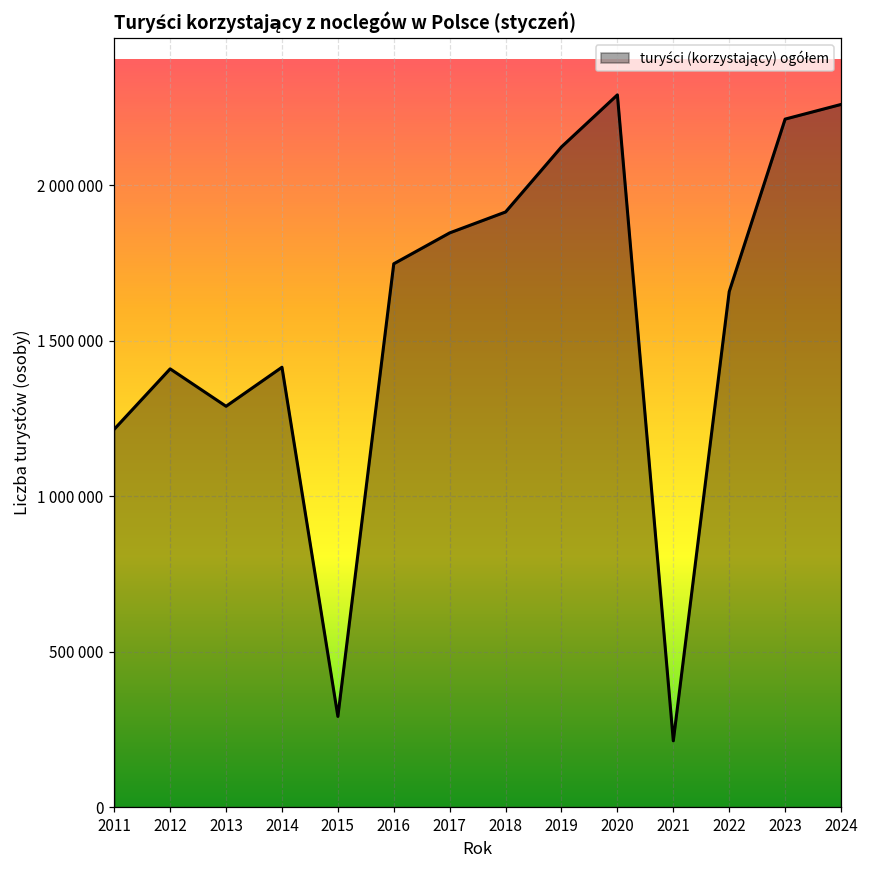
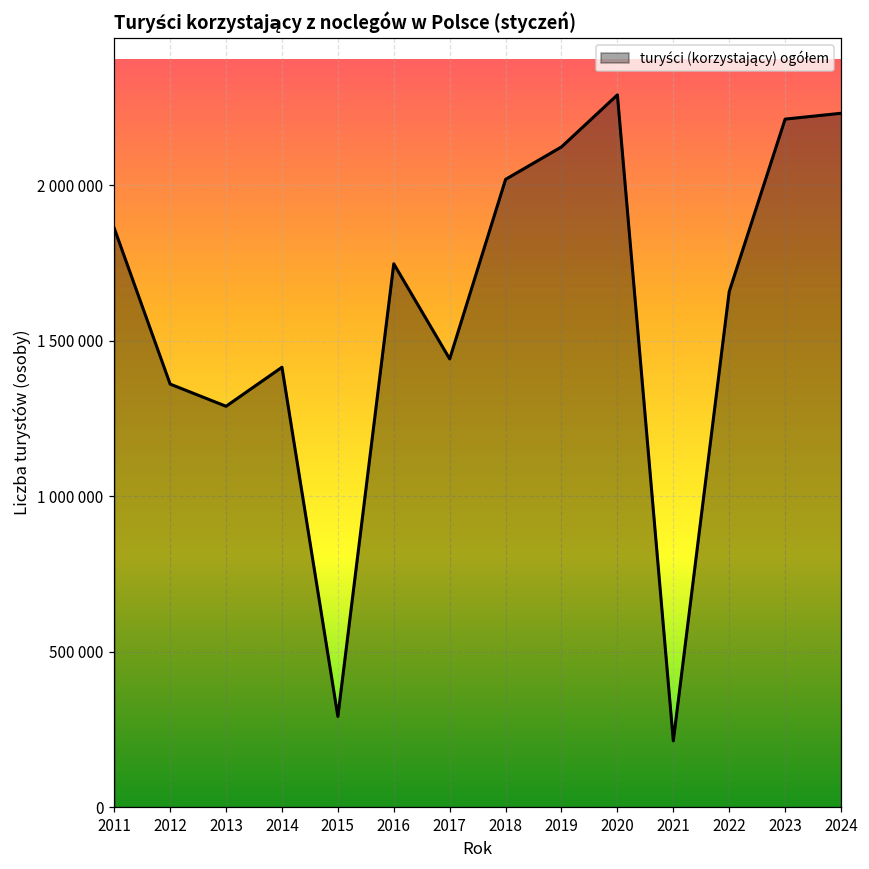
  {
-   "2011": 1220000,
-   "2012": 1410000,
+   "2011": 1860000,
+   "2012": 1360000,
    "2013": 1290000,
    "2014": 1420000,
    "2015": 290000,
    "2016": 1750000,
-   "2017": 1850000,
-   "2018": 1910000,
+   "2017": 1440000,
+   "2018": 2020000,
    "2019": 2120000,
    "2020": 2290000,
    "2021": 210000,
    "2022": 1660000,
    "2023": 2210000,
-   "2024": 2260000
+   "2024": 2230000
  }
